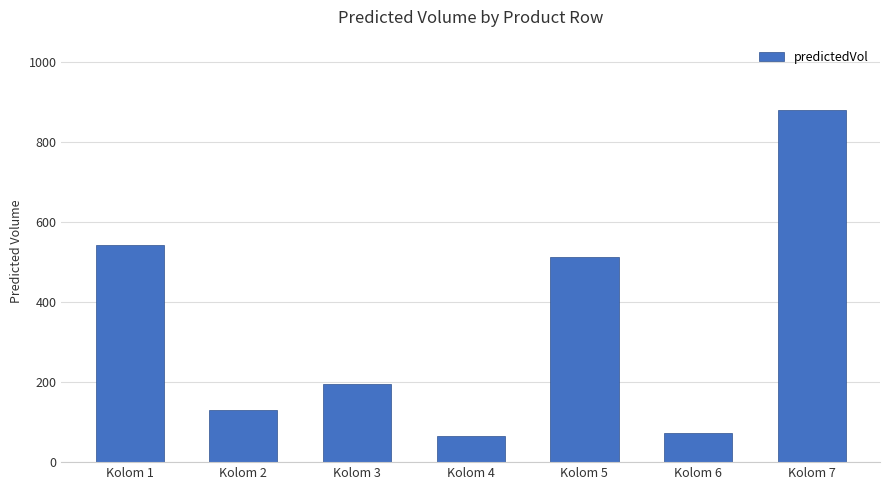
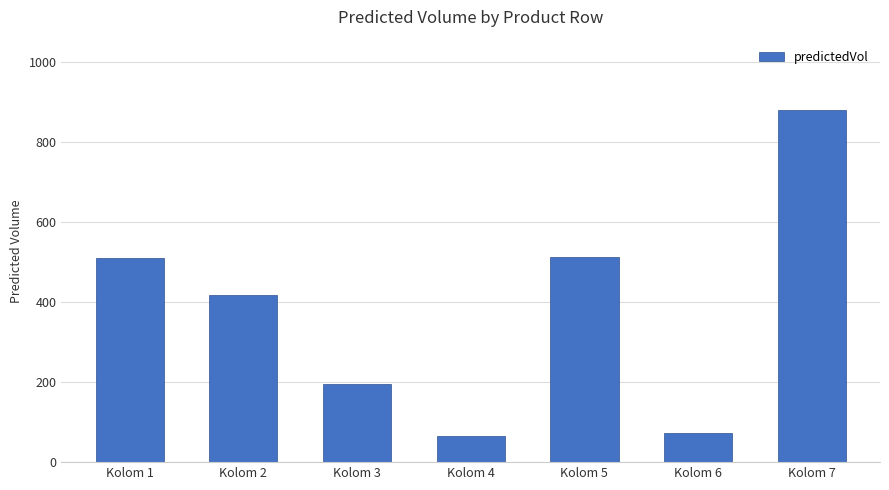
  {
-   "Kolom 1": 540,
-   "Kolom 2": 130,
+   "Kolom 1": 510,
+   "Kolom 2": 420,
    "Kolom 3": 190,
    "Kolom 4": 60,
    "Kolom 5": 510,
    "Kolom 6": 70,
    "Kolom 7": 880
  }
